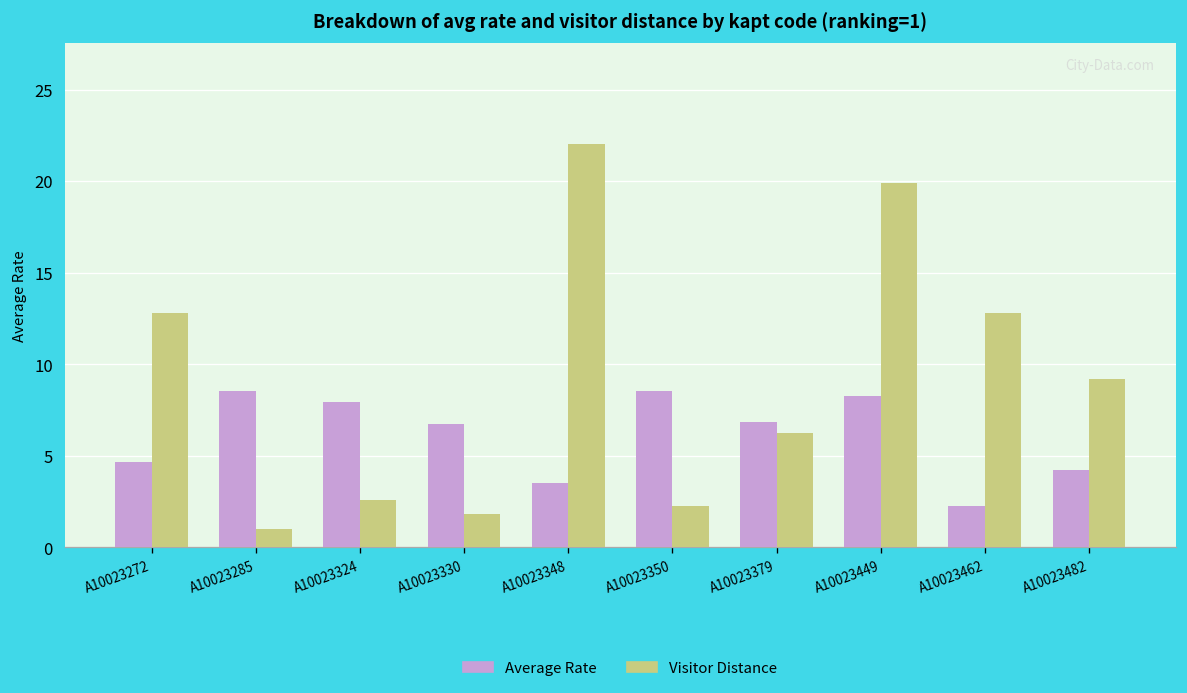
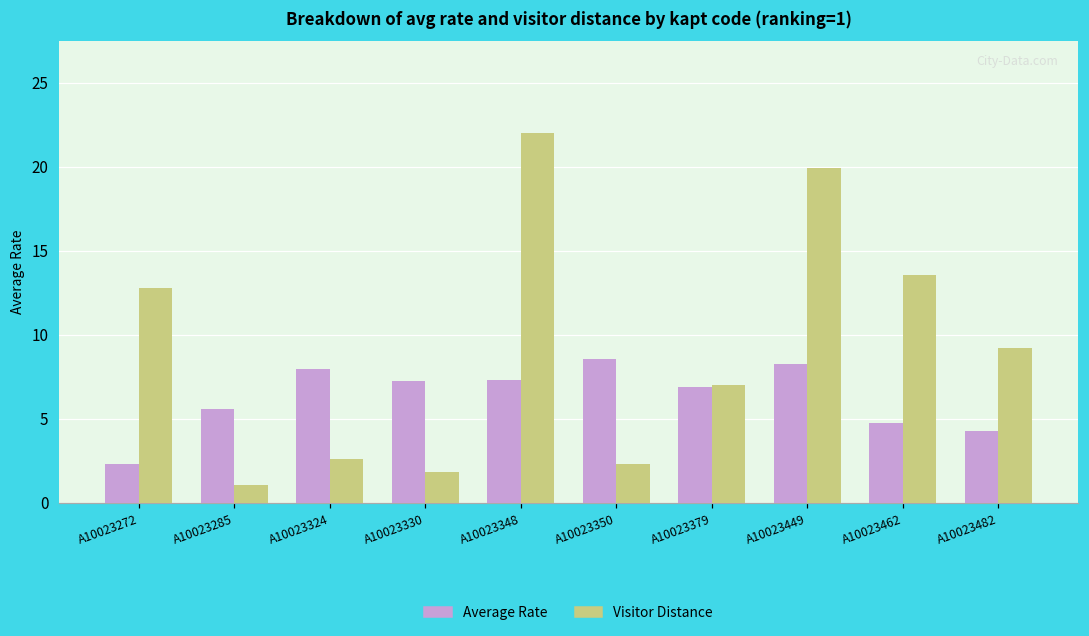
  {
    "Average Rate": {
-     "A10023272": 4.7,
-     "A10023285": 8.6,
+     "A10023272": 2.3,
+     "A10023285": 5.6,
      "A10023324": 7.9,
-     "A10023330": 6.7,
-     "A10023348": 3.5,
+     "A10023330": 7.3,
+     "A10023348": 7.3,
      "A10023350": 8.5,
      "A10023379": 6.9,
      "A10023449": 8.3,
-     "A10023462": 2.2,
+     "A10023462": 4.8,
      "A10023482": 4.2
    },
    "Visitor Distance": {
      "A10023272": 12.8,
      "A10023285": 1.0,
      "A10023324": 2.6,
      "A10023330": 1.8,
      "A10023348": 22.0,
      "A10023350": 2.3,
-     "A10023379": 6.3,
+     "A10023379": 7.0,
      "A10023449": 19.9,
-     "A10023462": 12.8,
+     "A10023462": 13.6,
      "A10023482": 9.2
    }
  }
